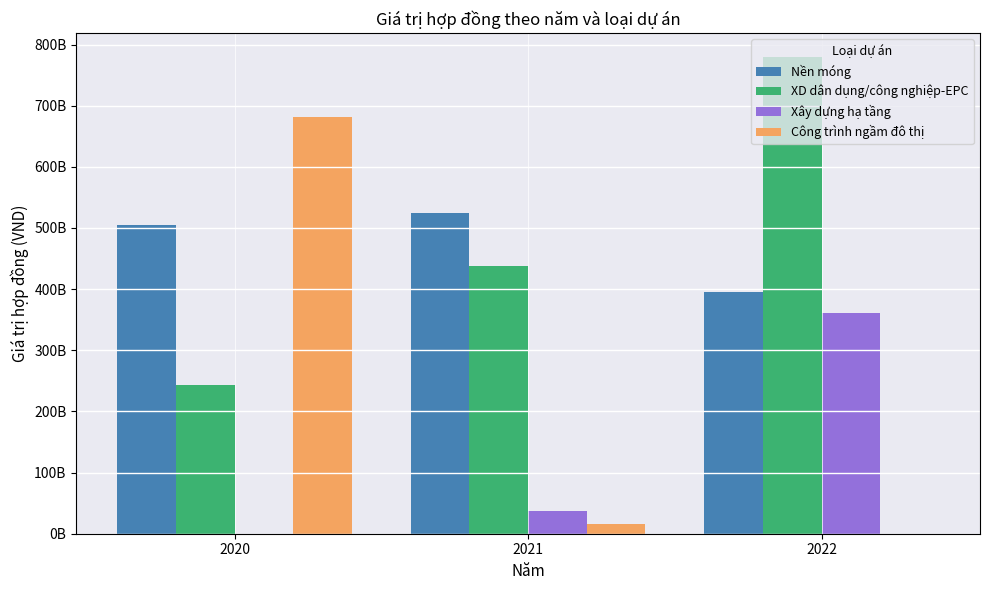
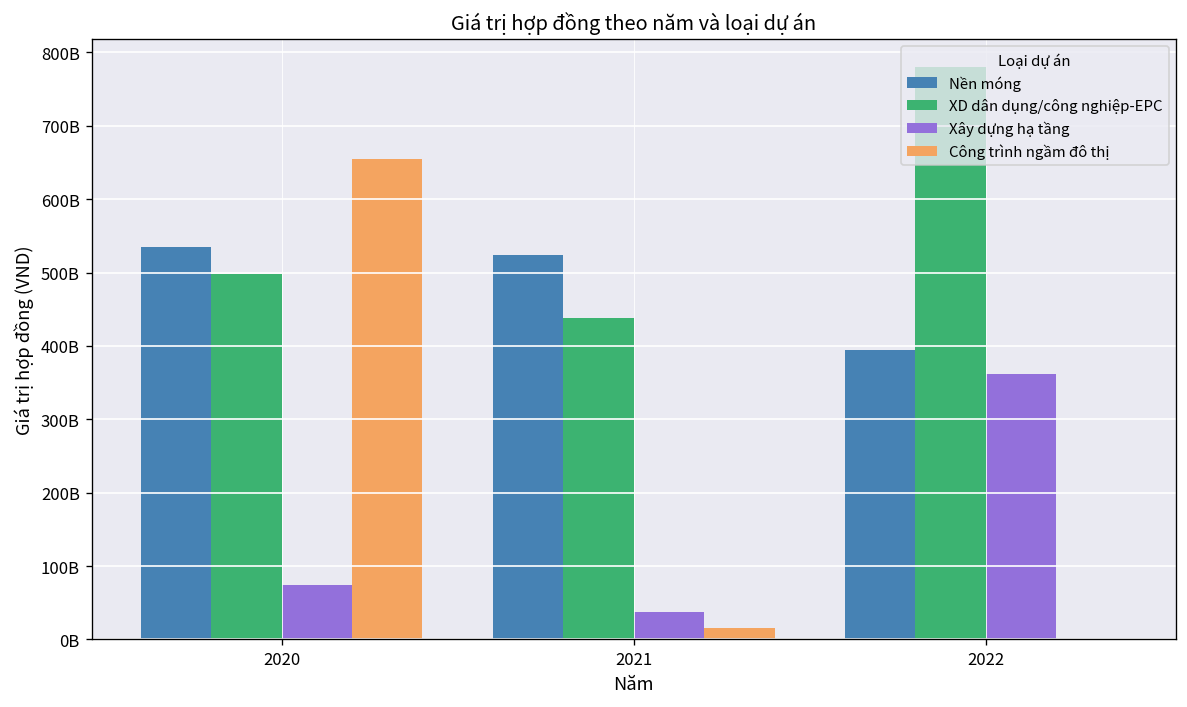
  {
    "Nền móng": {
-     "2020": 510000000000,
+     "2020": 530000000000,
      "2021": 520000000000,
      "2022": 390000000000
    },
    "XD dân dụng/công nghiệp-EPC": {
-     "2020": 240000000000,
+     "2020": 500000000000,
      "2021": 440000000000
    },
    "Xây dựng hạ tầng": {
-     "2020": 0,
+     "2020": 70000000000,
      "2021": 40000000000,
      "2022": 360000000000
    },
    "Công trình ngầm đô thị": {
-     "2020": 680000000000,
+     "2020": 650000000000,
      "2021": 20000000000,
      "2022": 0
    }
  }
